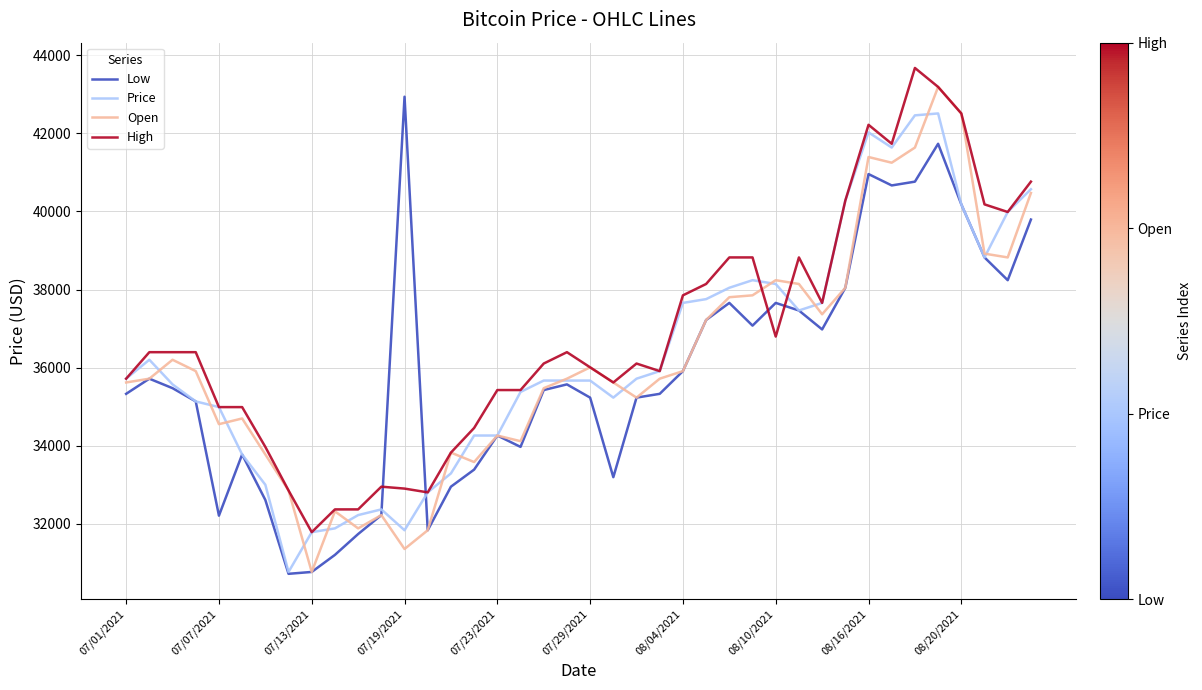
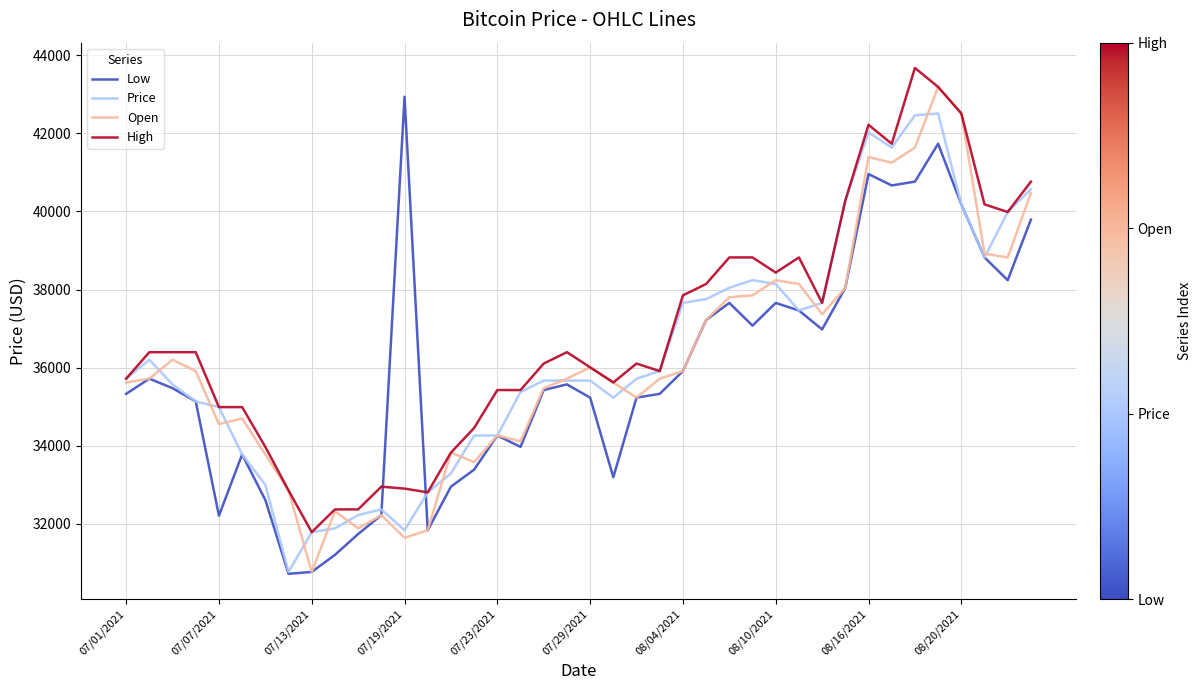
  {
    "Low": {
      "07/01/2021": 35300,
      "07/07/2021": 32200,
      "07/19/2021": 42900,
      "07/29/2021": 35200,
      "08/10/2021": 37700,
      "08/16/2021": 41000
    },
    "Price": {
      "07/19/2021": 31800,
      "07/29/2021": 35700,
      "08/04/2021": 37700,
      "08/10/2021": 38100,
      "08/16/2021": 42000
    },
    "Open": {
      "07/01/2021": 35600,
      "07/07/2021": 34600,
-     "07/19/2021": 31400,
+     "07/19/2021": 31600,
      "08/10/2021": 38200,
      "08/16/2021": 41400
    },
    "High": {
      "07/19/2021": 32900,
      "07/23/2021": 35400,
      "08/04/2021": 37900,
-     "08/10/2021": 36800,
+     "08/10/2021": 38400,
      "08/16/2021": 42200
    }
  }
